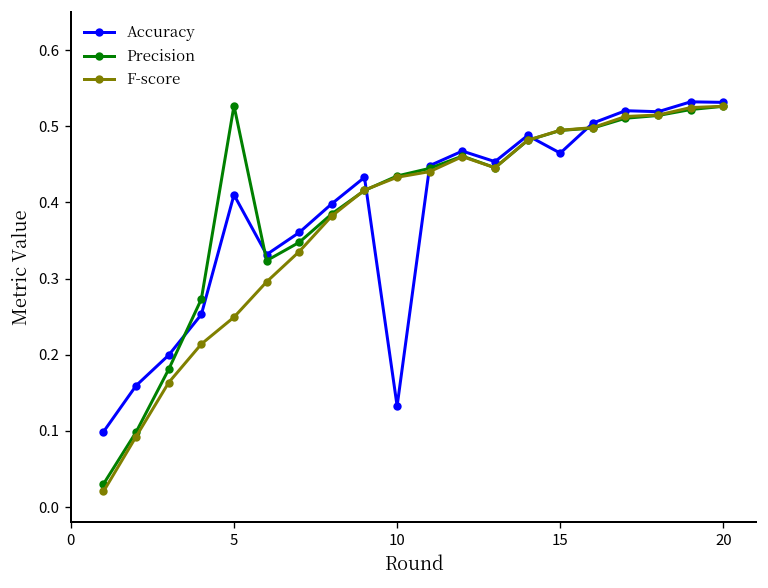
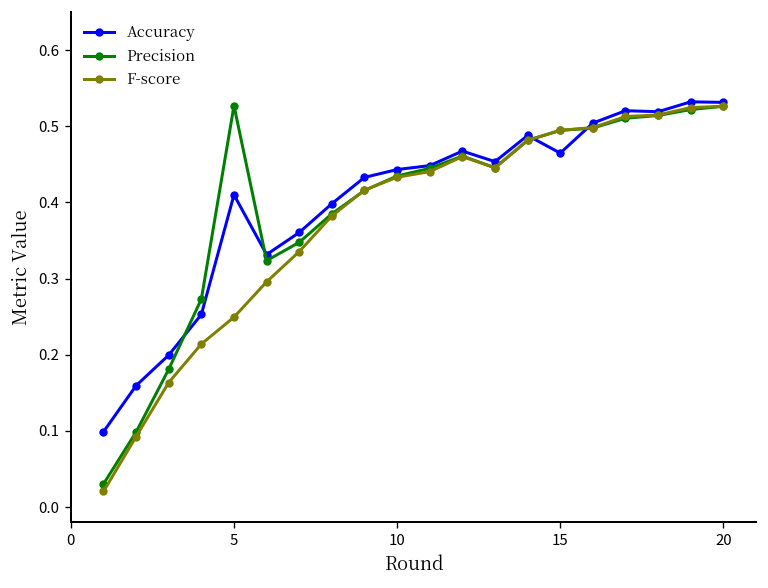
  {
    "Accuracy": {
      "5": 0.41,
-     "10": 0.13,
+     "10": 0.44,
      "15": 0.46,
      "20": 0.53
    },
    "Precision": {
      "5": 0.53
    },
    "F-score": {
      "5": 0.25
    }
  }
